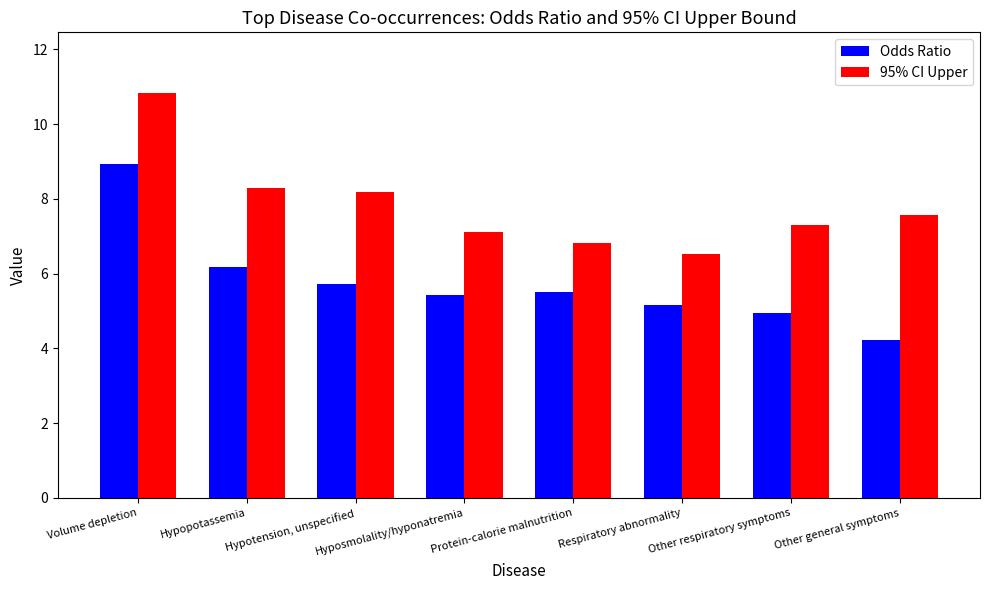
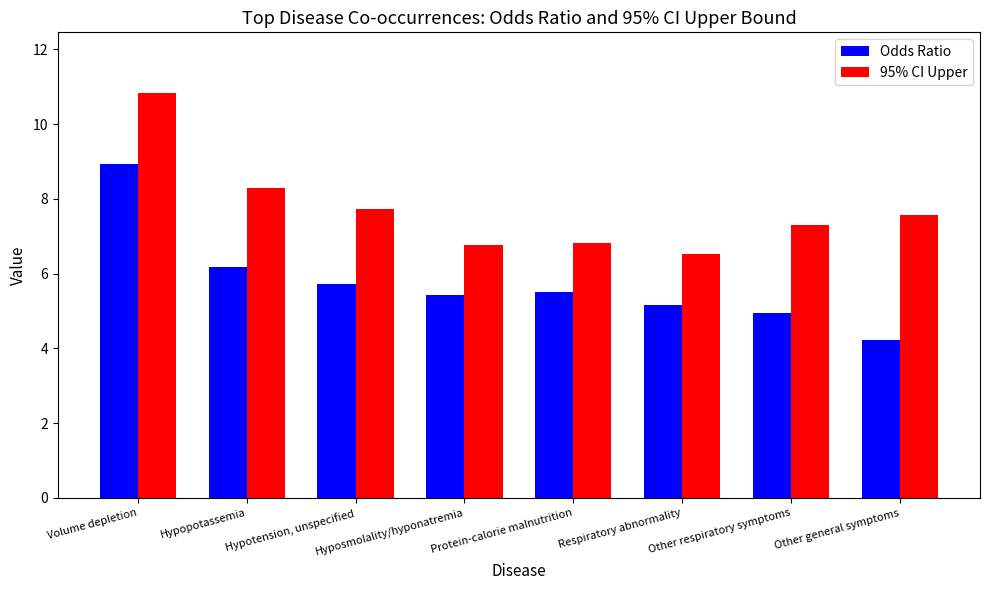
  {
    "Odds Ratio": {
      "Volume depletion": 8.9,
      "Hypopotassemia": 6.2,
      "Hypotension, unspecified": 5.7,
      "Hyposmolality/hyponatremia": 5.4,
      "Protein-calorie malnutrition": 5.5,
      "Respiratory abnormality": 5.2,
      "Other respiratory symptoms": 5.0,
      "Other general symptoms": 4.2
    },
    "95% CI Upper": {
      "Volume depletion": 10.8,
      "Hypopotassemia": 8.3,
-     "Hypotension, unspecified": 8.2,
-     "Hyposmolality/hyponatremia": 7.1,
+     "Hypotension, unspecified": 7.7,
+     "Hyposmolality/hyponatremia": 6.8,
      "Protein-calorie malnutrition": 6.8,
      "Respiratory abnormality": 6.5,
      "Other respiratory symptoms": 7.3,
      "Other general symptoms": 7.6
    }
  }
